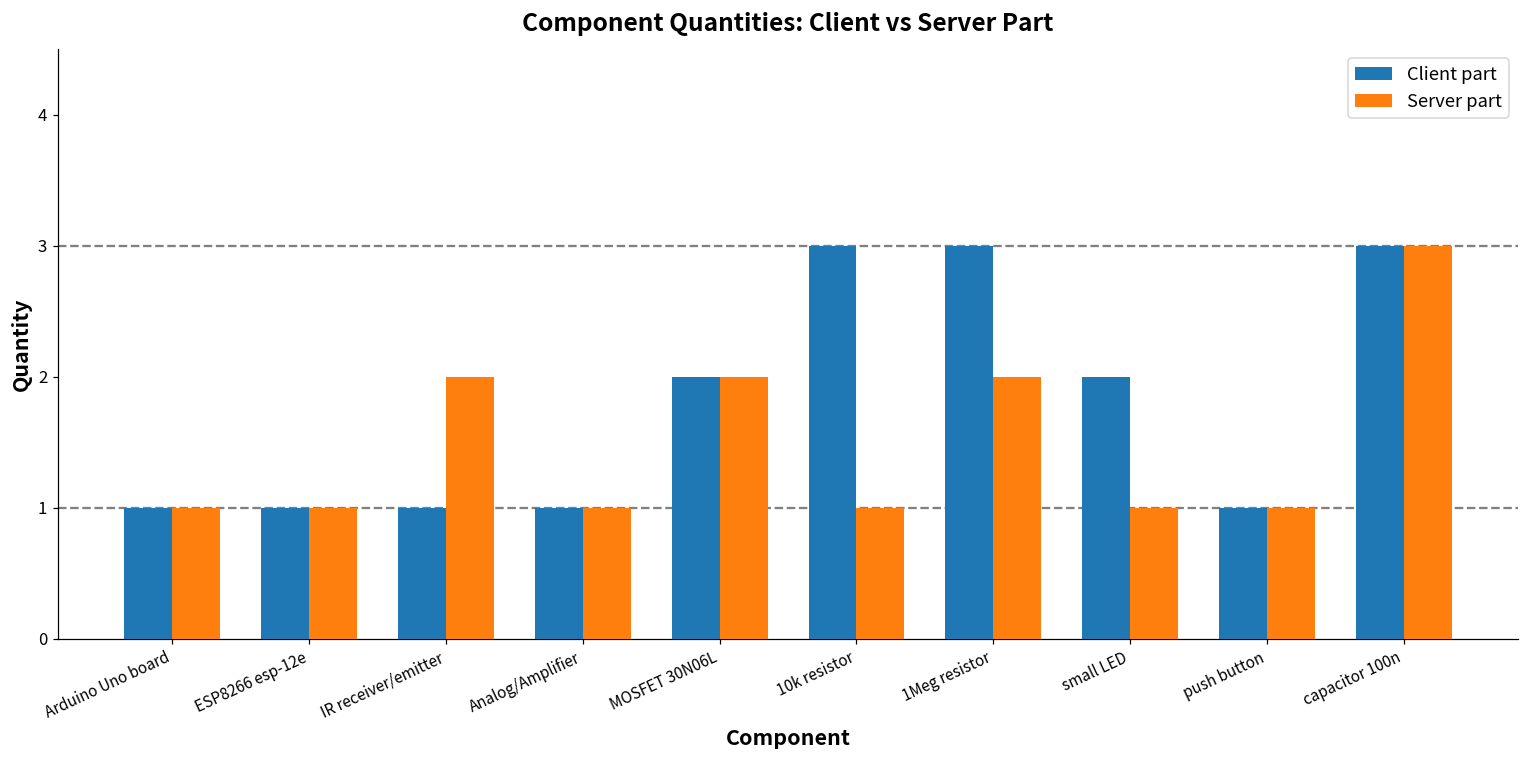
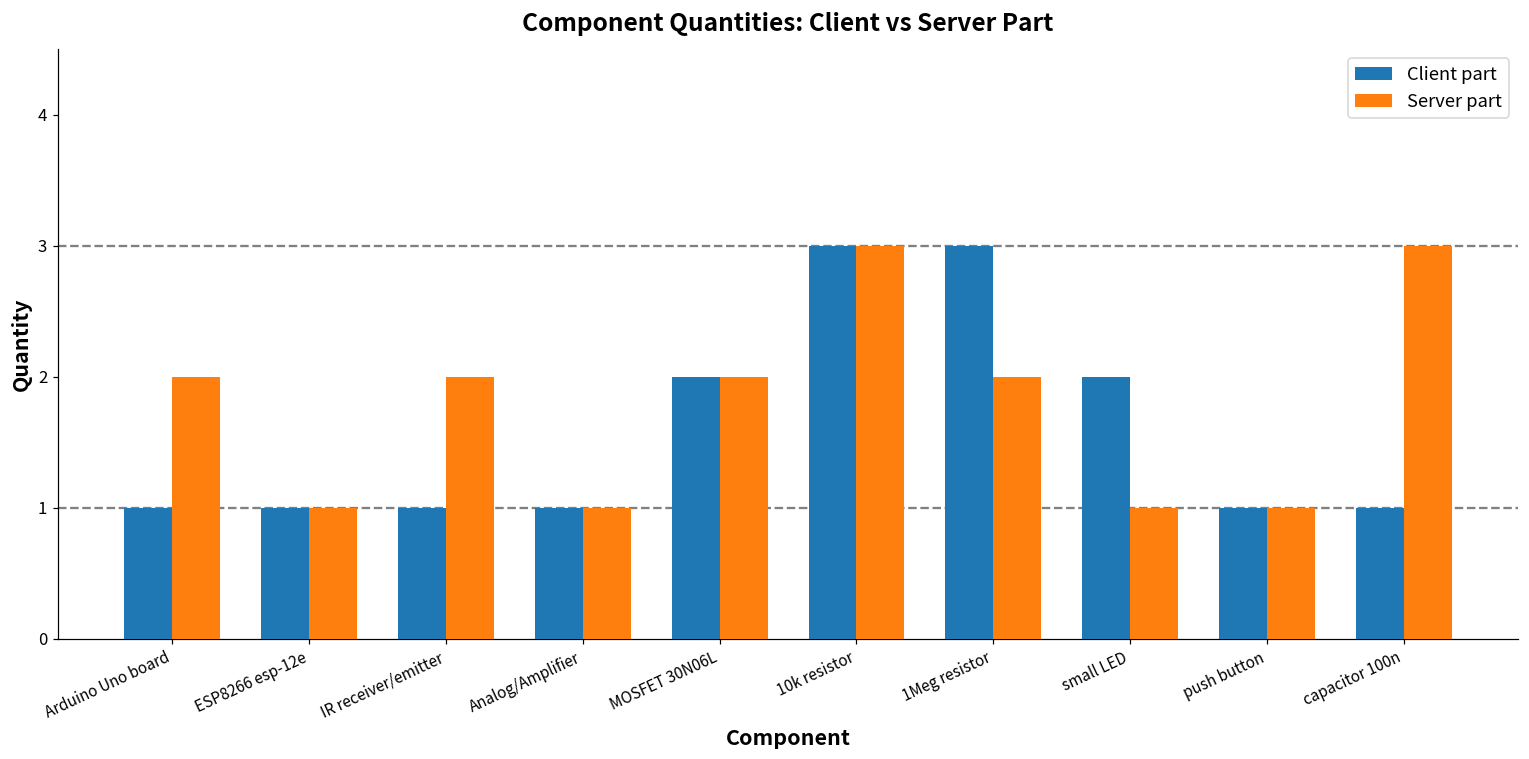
  {
    "Client part": {
      "Arduino Uno board": 1,
      "ESP8266 esp-12e": 1,
      "IR receiver/emitter": 1,
      "Analog/Amplifier": 1,
      "MOSFET 30N06L": 2,
      "10k resistor": 3,
      "1Meg resistor": 3,
      "small LED": 2,
      "push button": 1,
-     "capacitor 100n": 3
+     "capacitor 100n": 1
    },
    "Server part": {
-     "Arduino Uno board": 1,
+     "Arduino Uno board": 2,
      "ESP8266 esp-12e": 1,
      "IR receiver/emitter": 2,
      "Analog/Amplifier": 1,
      "MOSFET 30N06L": 2,
-     "10k resistor": 1,
+     "10k resistor": 3,
      "1Meg resistor": 2,
      "small LED": 1,
      "push button": 1,
      "capacitor 100n": 3
    }
  }
